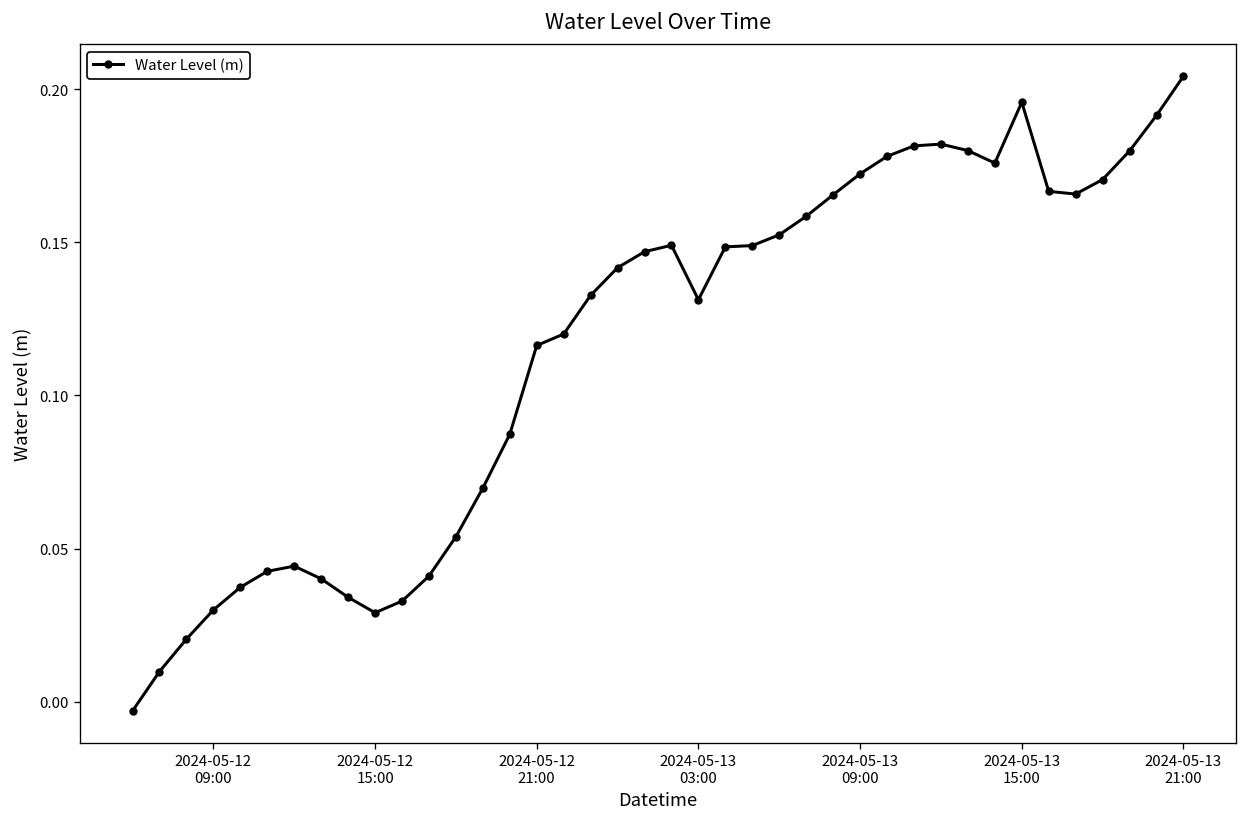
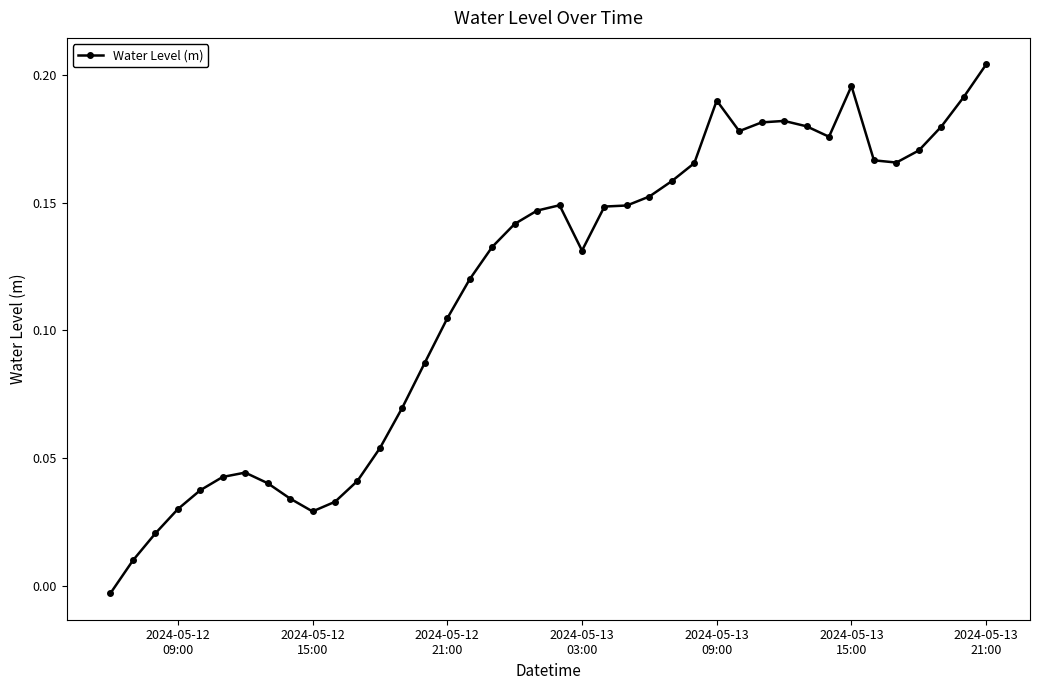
  {
    "2024-05-12 09:00": 0.030,
    "2024-05-12 15:00": 0.029,
-   "2024-05-12 21:00": 0.116,
+   "2024-05-12 21:00": 0.105,
    "2024-05-13 03:00": 0.131,
-   "2024-05-13 09:00": 0.172,
+   "2024-05-13 09:00": 0.190,
    "2024-05-13 15:00": 0.196,
    "2024-05-13 21:00": 0.204
  }
